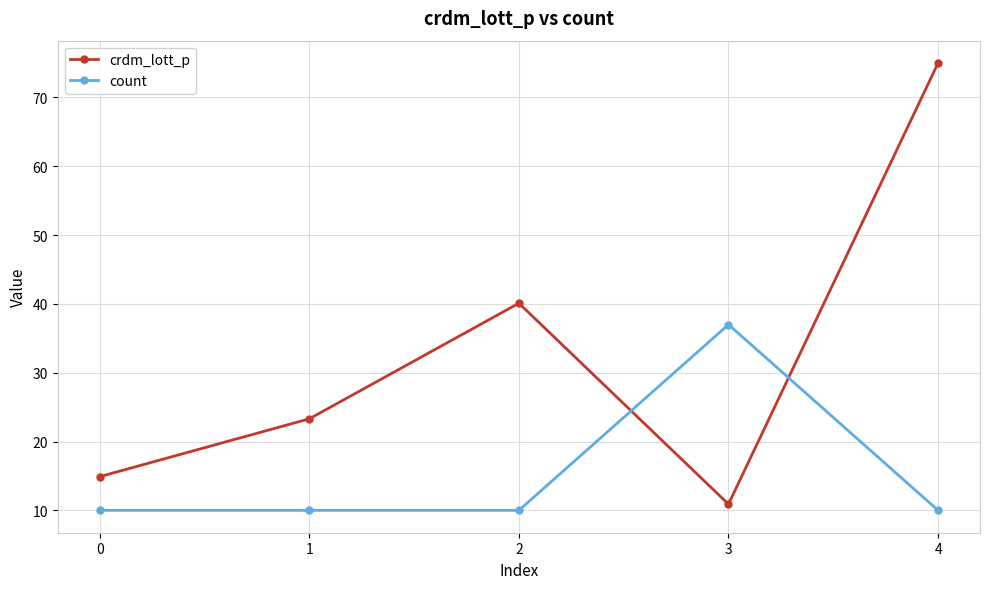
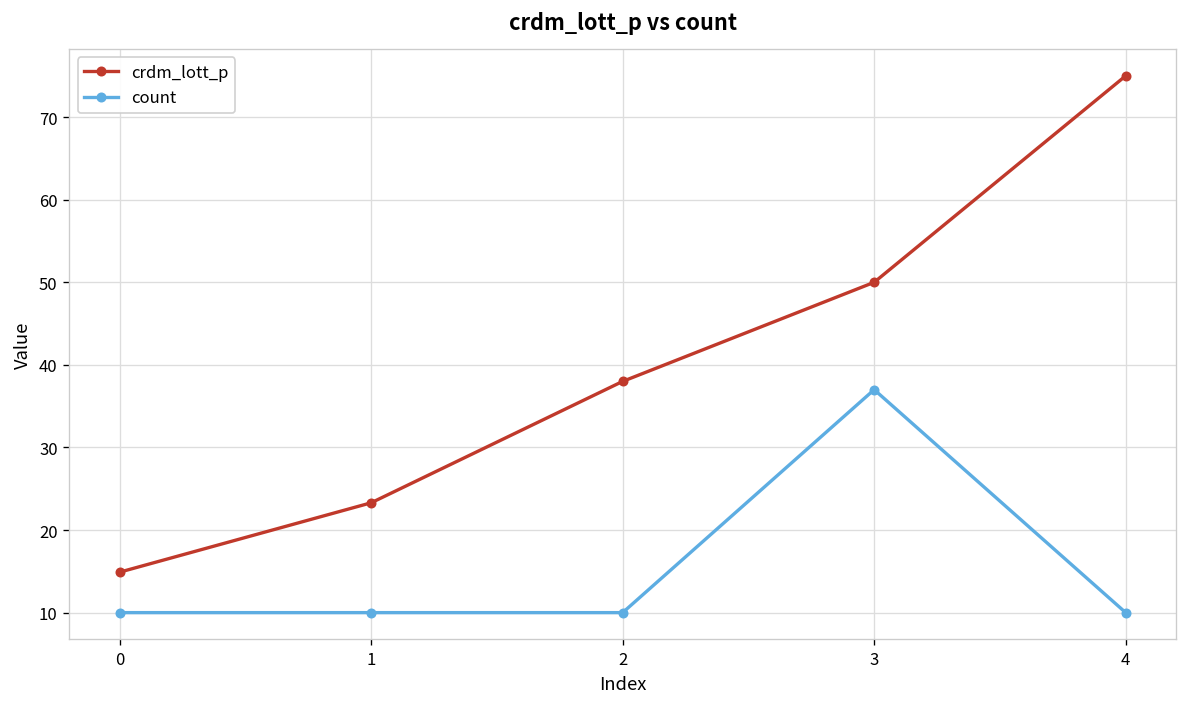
  {
    "crdm_lott_p": {
      "0": 15,
      "1": 23,
-     "2": 40,
-     "3": 11,
+     "2": 38,
+     "3": 50,
      "4": 75
    },
    "count": {
      "0": 10,
      "1": 10,
      "2": 10,
      "3": 37,
      "4": 10
    }
  }
